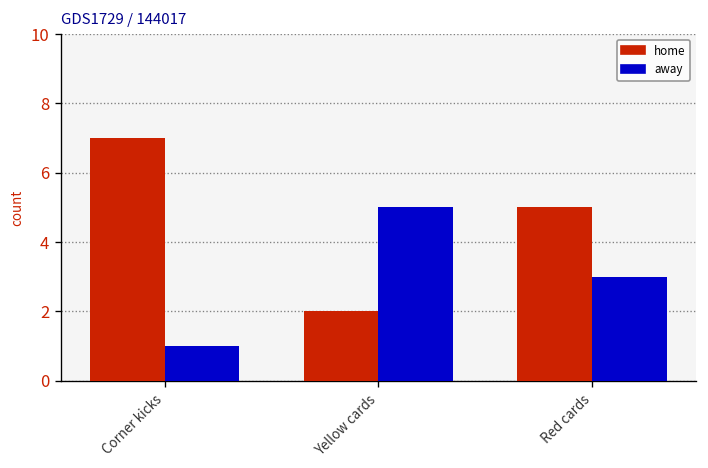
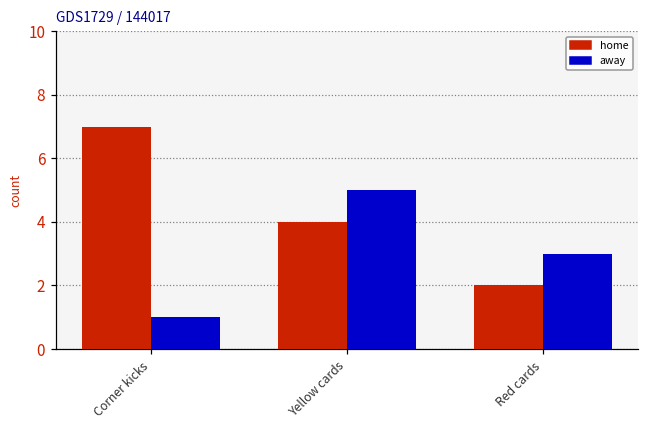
  {
    "home": {
      "Corner kicks": 7,
-     "Yellow cards": 2,
-     "Red cards": 5
+     "Yellow cards": 4,
+     "Red cards": 2
    },
    "away": {
      "Corner kicks": 1,
      "Yellow cards": 5,
      "Red cards": 3
    }
  }
